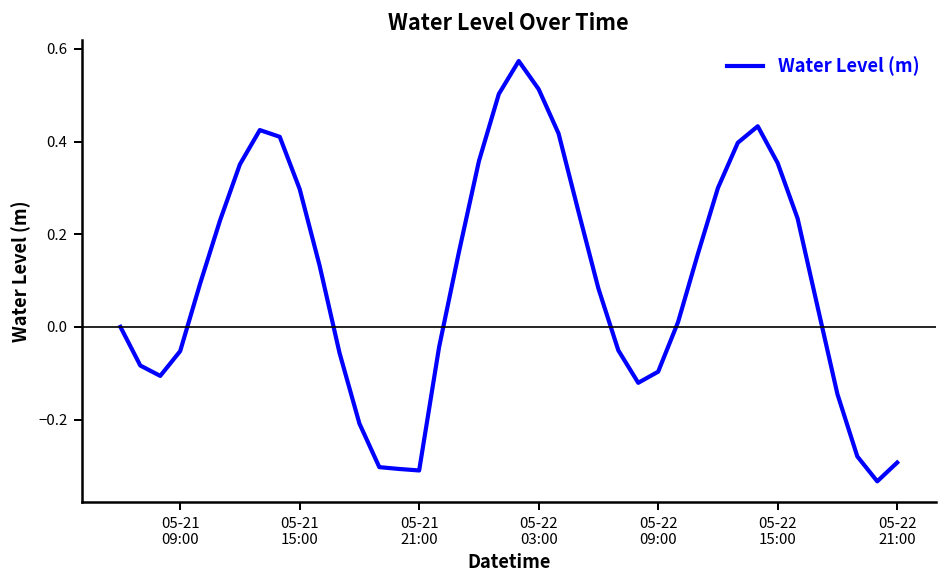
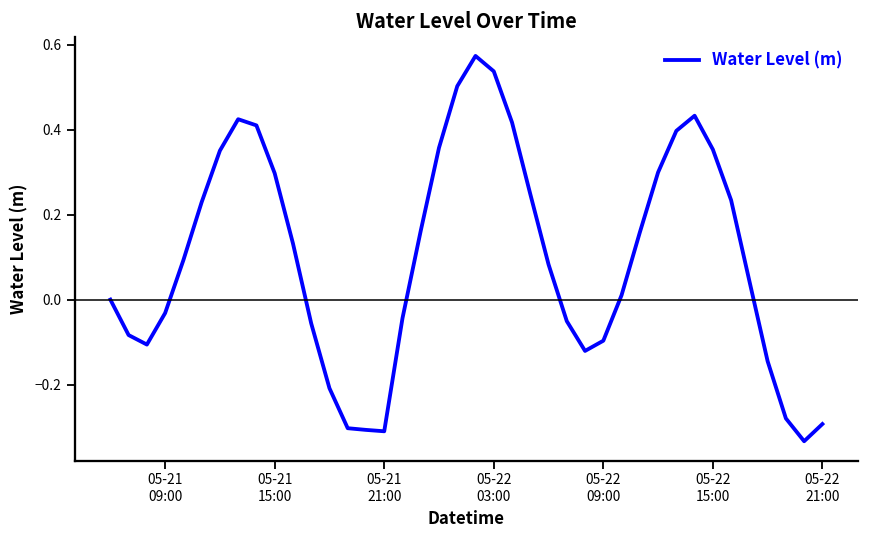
  {
-   "05-21 09:00": -0.05,
+   "05-21 09:00": -0.03,
    "05-21 15:00": 0.30,
    "05-21 21:00": -0.31,
-   "05-22 03:00": 0.51,
+   "05-22 03:00": 0.54,
    "05-22 09:00": -0.10,
    "05-22 15:00": 0.35,
    "05-22 21:00": -0.29
  }
